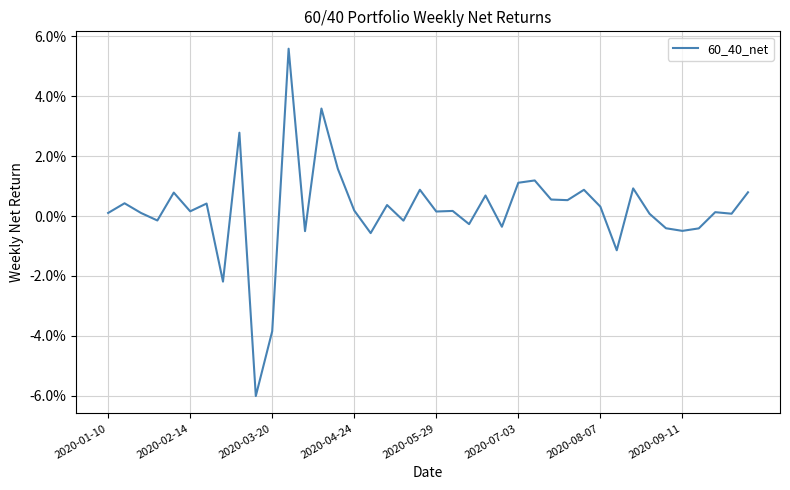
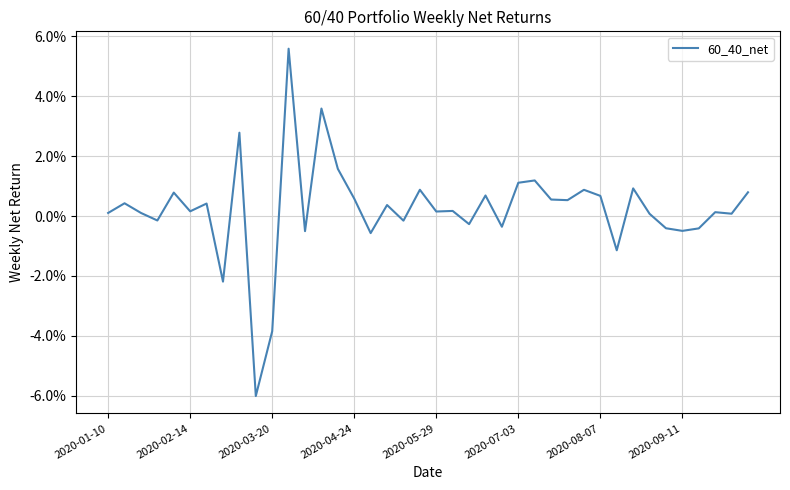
  {
    "2020-01-10": "0.1%",
    "2020-02-14": "0.2%",
    "2020-03-20": "-3.8%",
-   "2020-04-24": "0.2%",
+   "2020-04-24": "0.6%",
    "2020-05-29": "0.2%",
    "2020-07-03": "1.1%",
-   "2020-08-07": "0.3%",
+   "2020-08-07": "0.7%",
    "2020-09-11": "-0.5%"
  }
